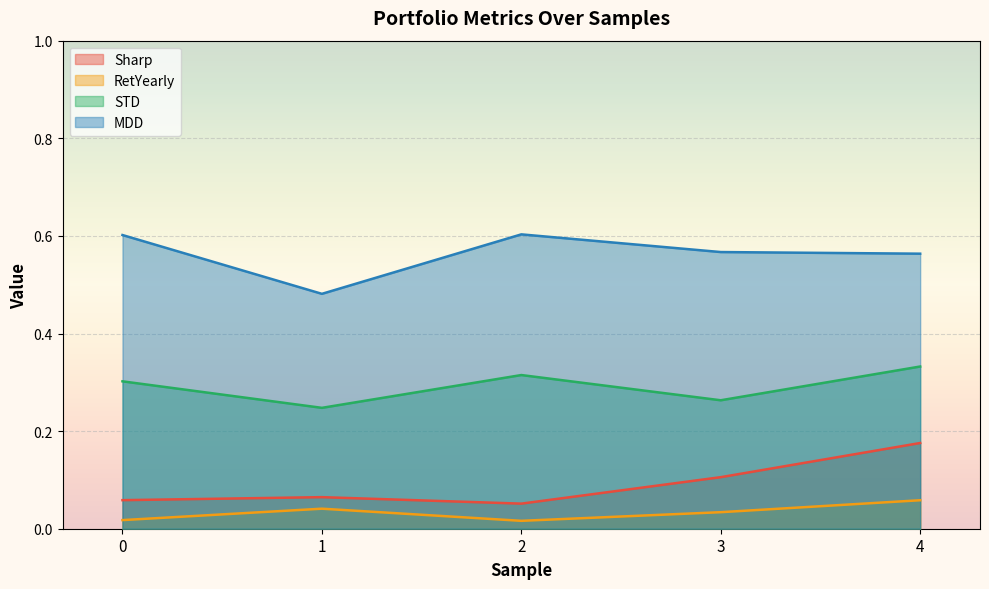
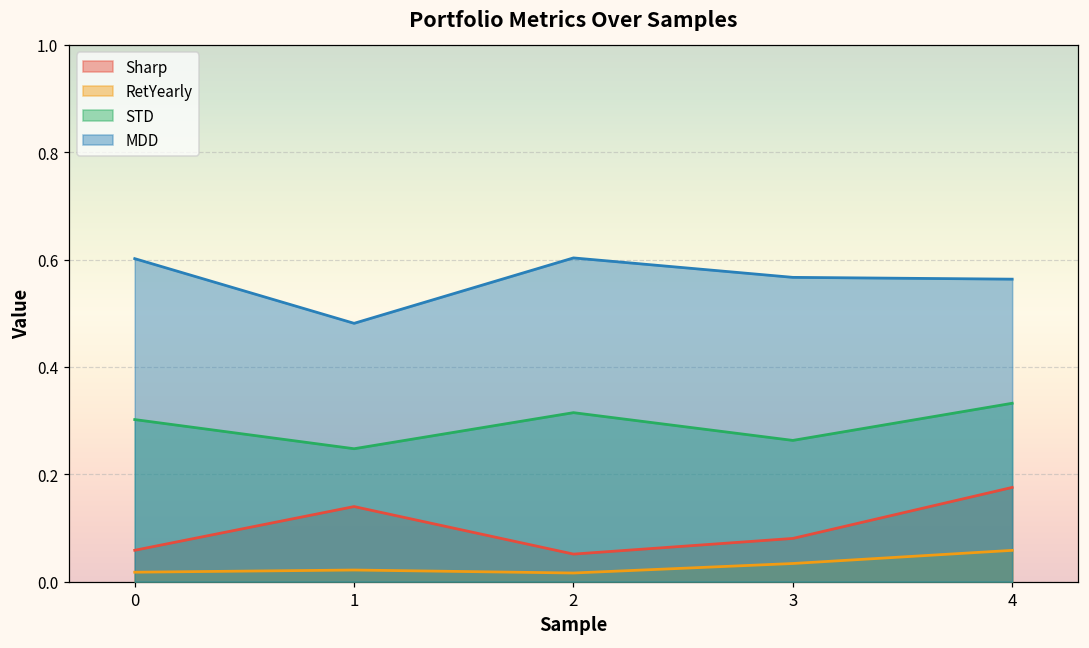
  {
    "Sharp": {
      "0": 0.06,
-     "1": 0.06,
+     "1": 0.14,
      "2": 0.05,
-     "3": 0.11,
+     "3": 0.08,
      "4": 0.18
    },
    "RetYearly": {
      "0": 0.02,
-     "1": 0.04,
+     "1": 0.02,
      "2": 0.02,
      "3": 0.03,
      "4": 0.06
    },
    "STD": {
      "0": 0.30,
      "1": 0.25,
      "2": 0.31,
      "3": 0.26,
      "4": 0.33
    },
    "MDD": {
      "0": 0.60,
      "1": 0.48,
      "2": 0.60,
      "3": 0.57,
      "4": 0.56
    }
  }
